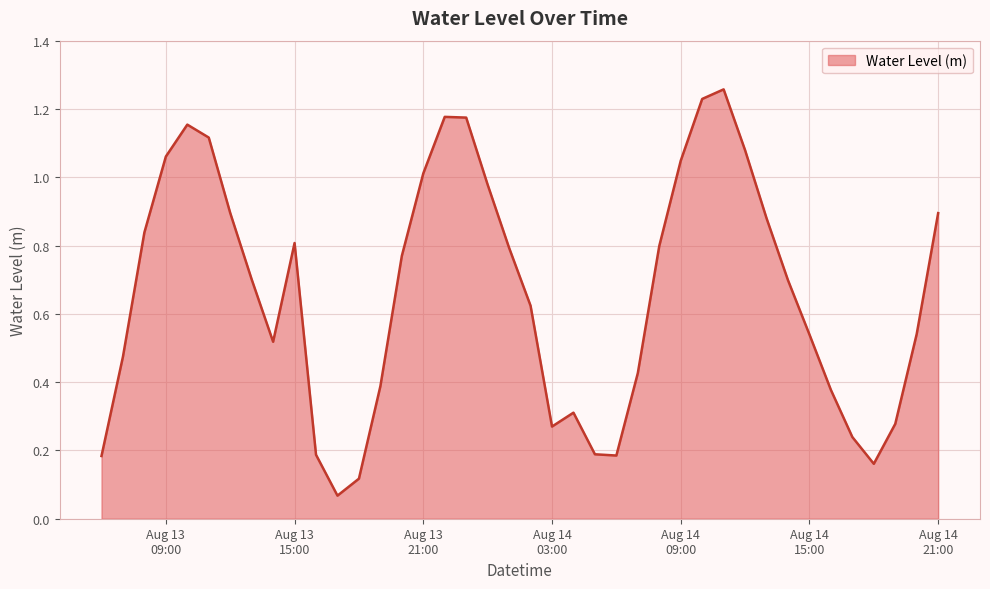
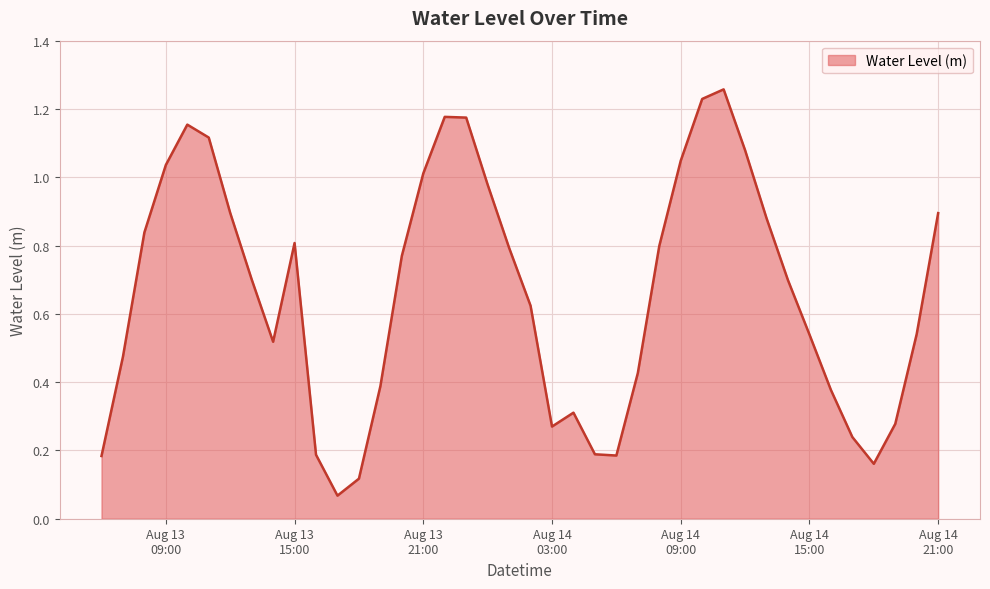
  {
-   "Aug 13 09:00": 1.06,
+   "Aug 13 09:00": 1.04,
    "Aug 13 15:00": 0.81,
    "Aug 13 21:00": 1.01,
    "Aug 14 03:00": 0.27,
    "Aug 14 09:00": 1.05,
    "Aug 14 15:00": 0.54,
    "Aug 14 21:00": 0.90
  }
